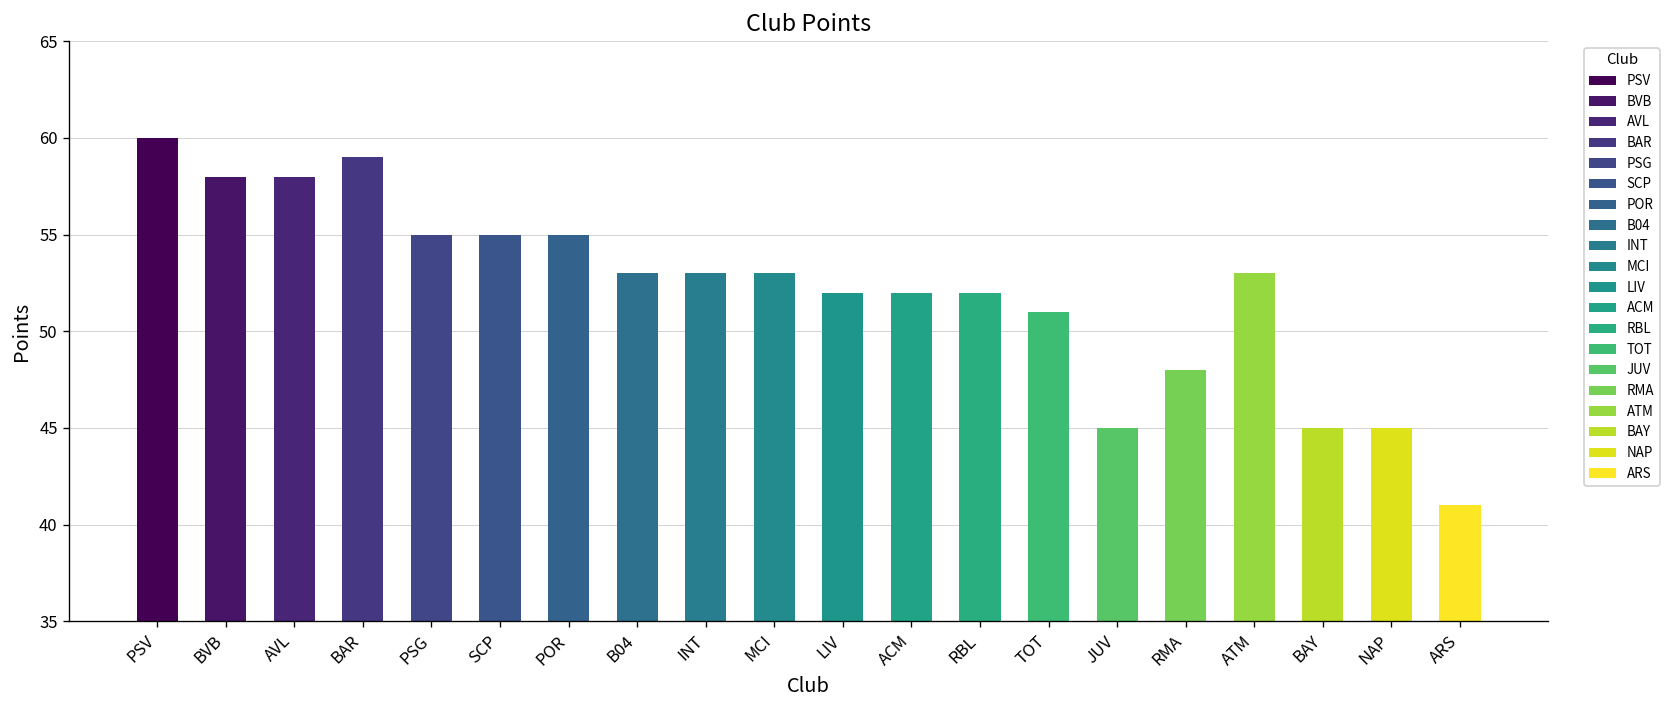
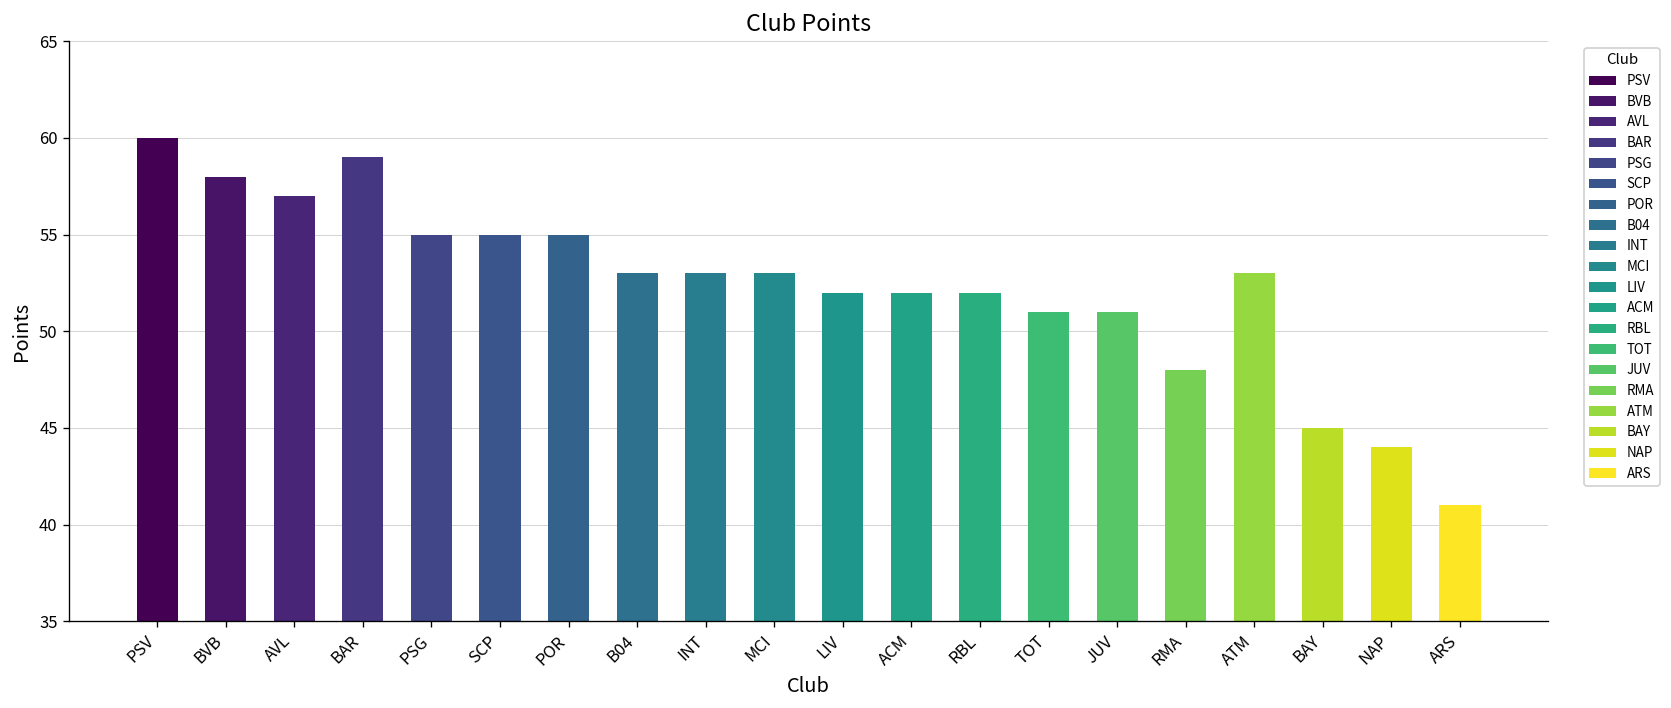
  {
    "PSV": 60,
    "BVB": 58,
-   "AVL": 58,
+   "AVL": 57,
    "BAR": 59,
    "PSG": 55,
    "SCP": 55,
    "POR": 55,
    "B04": 53,
    "INT": 53,
    "MCI": 53,
    "LIV": 52,
    "ACM": 52,
    "RBL": 52,
    "TOT": 51,
-   "JUV": 45,
+   "JUV": 51,
    "RMA": 48,
    "ATM": 53,
    "BAY": 45,
-   "NAP": 45,
+   "NAP": 44,
    "ARS": 41
  }
